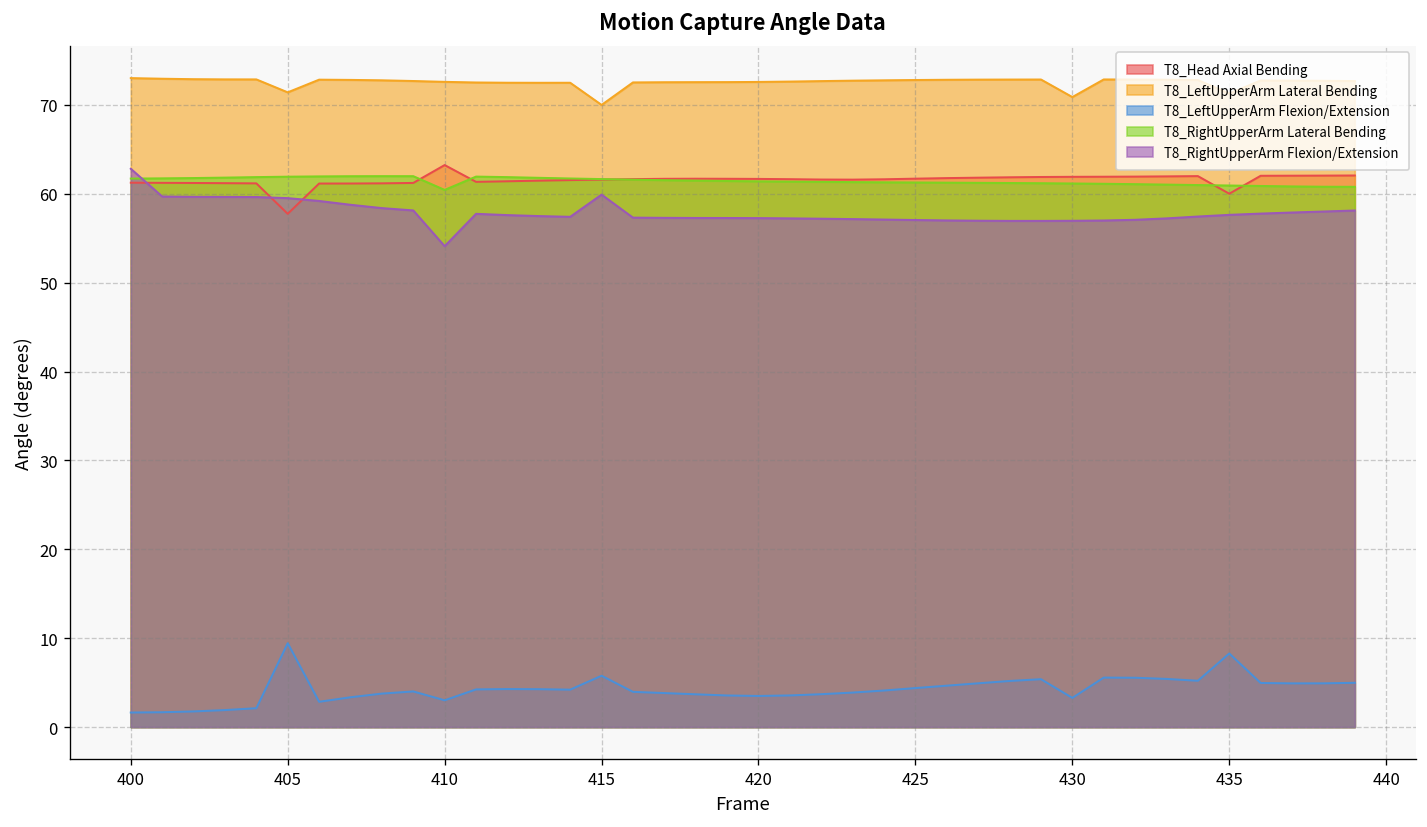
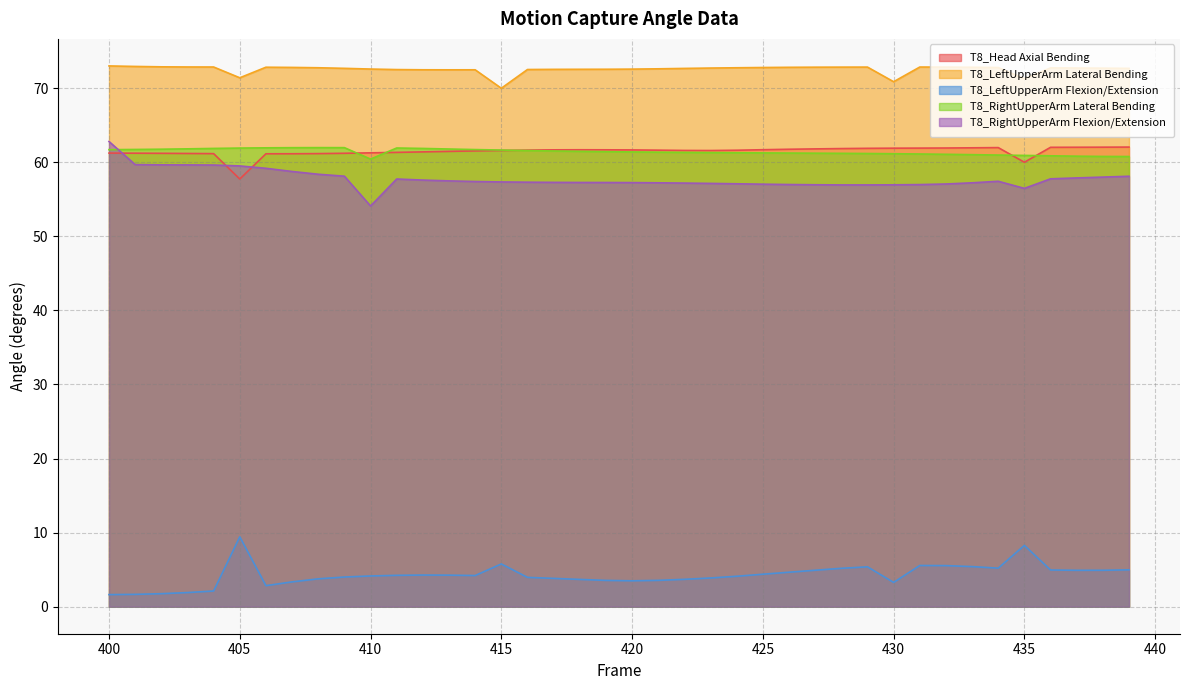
  {
    "T8_Head Axial Bending": {
      "400": 61,
      "405": 58,
-     "410": 63,
+     "410": 61,
      "425": 62,
      "430": 62,
      "435": 60
    },
    "T8_LeftUpperArm Lateral Bending": {
      "400": 73,
      "405": 71,
      "410": 73,
      "415": 70,
      "420": 73,
      "425": 73,
      "430": 71
    },
    "T8_LeftUpperArm Flexion/Extension": {
      "400": 2,
      "405": 9,
-     "410": 3,
+     "410": 4,
      "415": 6,
      "420": 3,
      "425": 4,
      "430": 3,
      "435": 8
    },
    "T8_RightUpperArm Lateral Bending": {
      "400": 62,
      "405": 62,
      "410": 60,
      "425": 61,
      "430": 61,
      "435": 61
    },
    "T8_RightUpperArm Flexion/Extension": {
      "400": 63,
      "405": 60,
      "410": 54,
-     "415": 60,
+     "415": 57,
      "420": 57,
      "425": 57,
      "430": 57,
-     "435": 58
+     "435": 56
    }
  }
